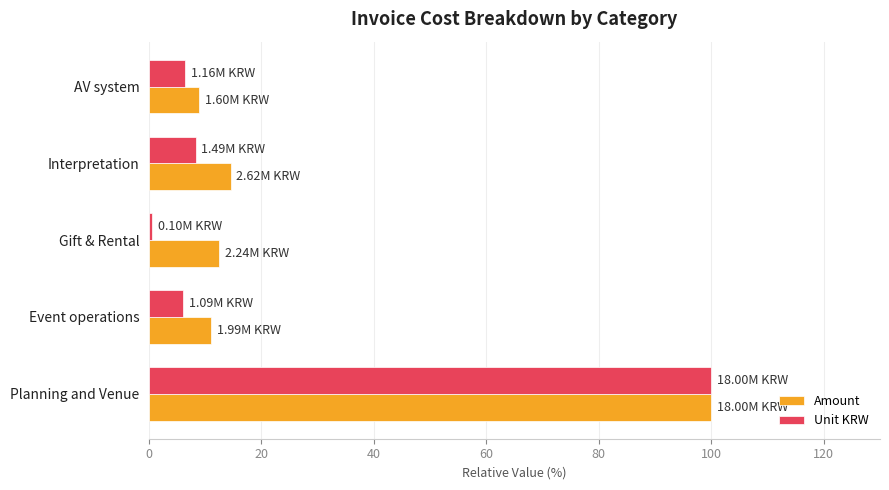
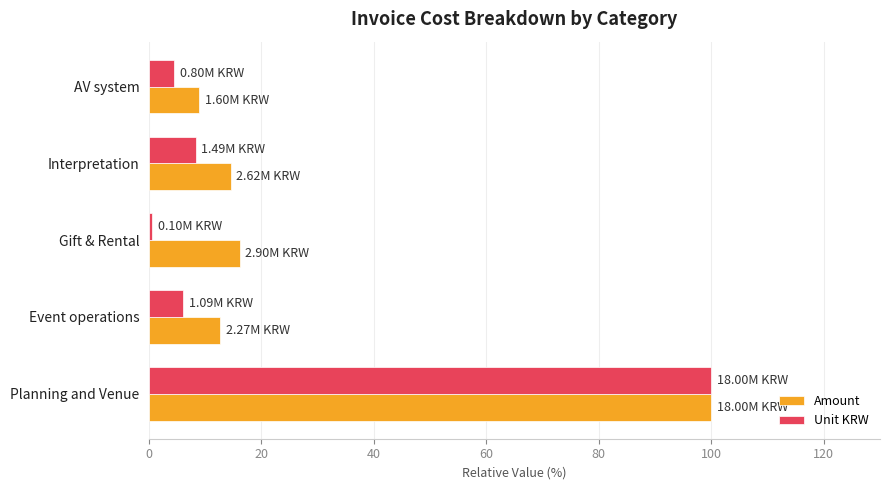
  {
    "Amount": {
-     "Gift & Rental": "2.24M",
-     "Event operations": "1.99M"
+     "Gift & Rental": "2.90M",
+     "Event operations": "2.27M"
    },
    "Unit KRW": {
-     "AV system": "1.16M"
+     "AV system": "0.80M"
    }
  }
